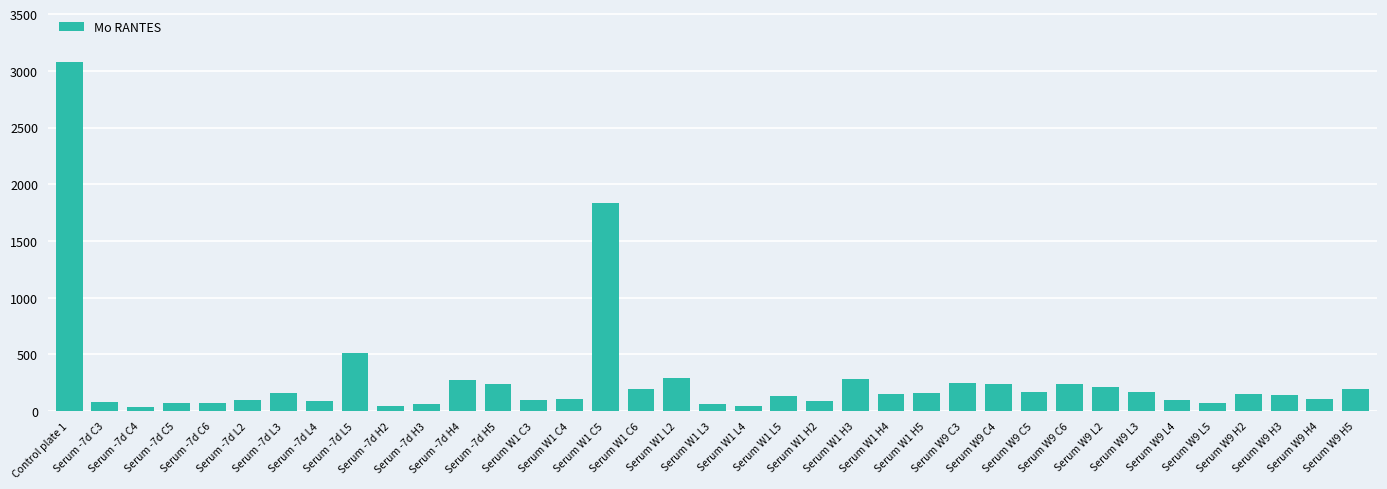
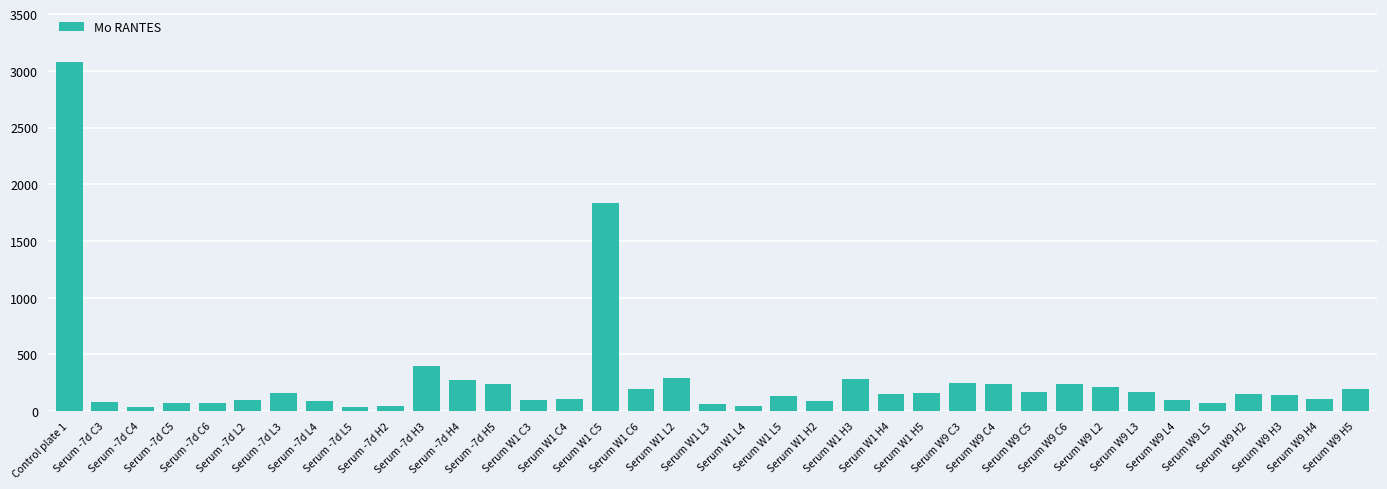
  {
    "Control plate 1": 3080,
    "Serum -7d C3": 80,
    "Serum -7d C4": 30,
    "Serum -7d C5": 70,
    "Serum -7d C6": 70,
    "Serum -7d L2": 100,
    "Serum -7d L3": 160,
    "Serum -7d L4": 90,
-   "Serum -7d L5": 520,
+   "Serum -7d L5": 40,
    "Serum -7d H2": 40,
-   "Serum -7d H3": 60,
+   "Serum -7d H3": 400,
    "Serum -7d H4": 280,
    "Serum -7d H5": 240,
    "Serum W1 C3": 100,
    "Serum W1 C4": 100,
    "Serum W1 C5": 1840,
    "Serum W1 C6": 190,
    "Serum W1 L2": 290,
    "Serum W1 L3": 60,
    "Serum W1 L4": 50,
    "Serum W1 L5": 130,
    "Serum W1 H2": 90,
    "Serum W1 H3": 280,
    "Serum W1 H4": 150,
    "Serum W1 H5": 160,
    "Serum W9 C3": 250,
    "Serum W9 C4": 240,
    "Serum W9 C5": 170,
    "Serum W9 C6": 240,
    "Serum W9 L2": 210,
    "Serum W9 L3": 170,
    "Serum W9 L4": 100,
    "Serum W9 L5": 70,
    "Serum W9 H2": 150,
    "Serum W9 H3": 140,
    "Serum W9 H4": 110,
    "Serum W9 H5": 190
  }
